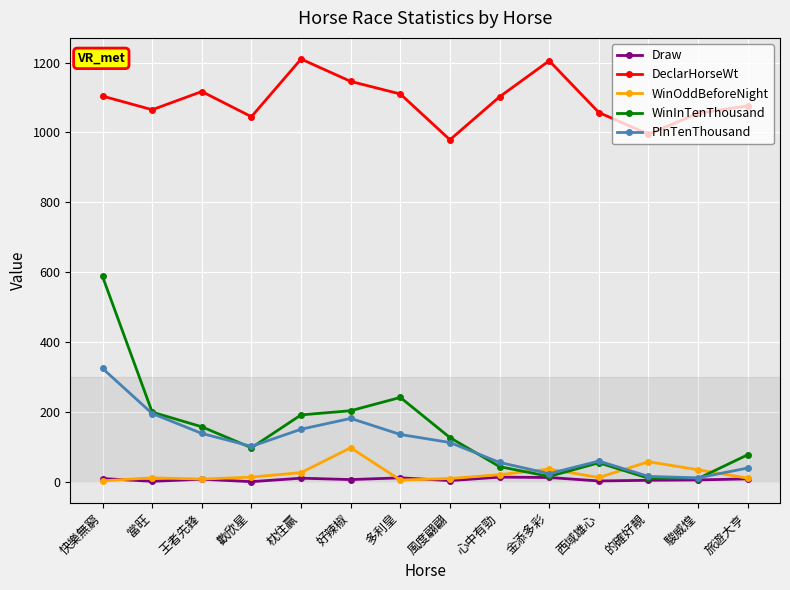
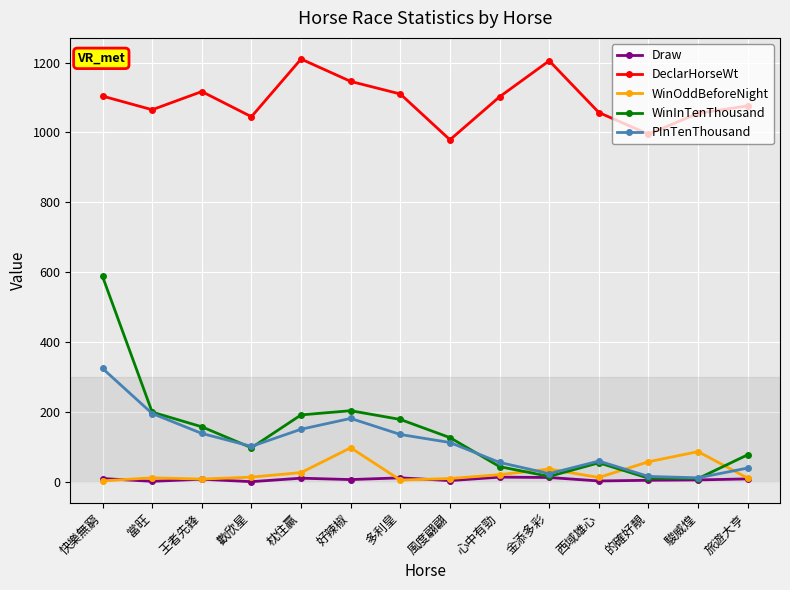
  {
    "Draw": {
      "當旺": 0,
      "歡欣星": 0,
      "枕住贏": 10,
      "好辣椒": 10,
      "西域雄心": 0
    },
    "DeclarHorseWt": {
      "快樂無窮": 1100,
      "當旺": 1070,
      "王者先鋒": 1120,
      "歡欣星": 1050,
      "枕住贏": 1210,
      "好辣椒": 1150,
      "多利皇": 1110,
      "風度翩翩": 980,
      "心中有勁": 1100,
      "金添多彩": 1210,
      "西域雄心": 1060
    },
    "WinOddBeforeNight": {
      "當旺": 10,
      "歡欣星": 10,
      "枕住贏": 30,
      "好辣椒": 100,
      "金添多彩": 40,
      "西域雄心": 10,
      "的確好靚": 60,
-     "駿威煌": 40
+     "駿威煌": 90
    },
    "WinInTenThousand": {
      "快樂無窮": 590,
      "王者先鋒": 160,
      "枕住贏": 190,
      "好辣椒": 200,
-     "多利皇": 240,
+     "多利皇": 180,
      "風度翩翩": 130,
      "心中有勁": 40,
      "旅遊大亨": 80
    },
    "PInTenThousand": {
      "快樂無窮": 330,
      "王者先鋒": 140,
      "枕住贏": 150,
      "好辣椒": 180,
      "多利皇": 140,
      "風度翩翩": 110,
      "心中有勁": 60,
      "金添多彩": 20,
      "旅遊大亨": 40
    }
  }
